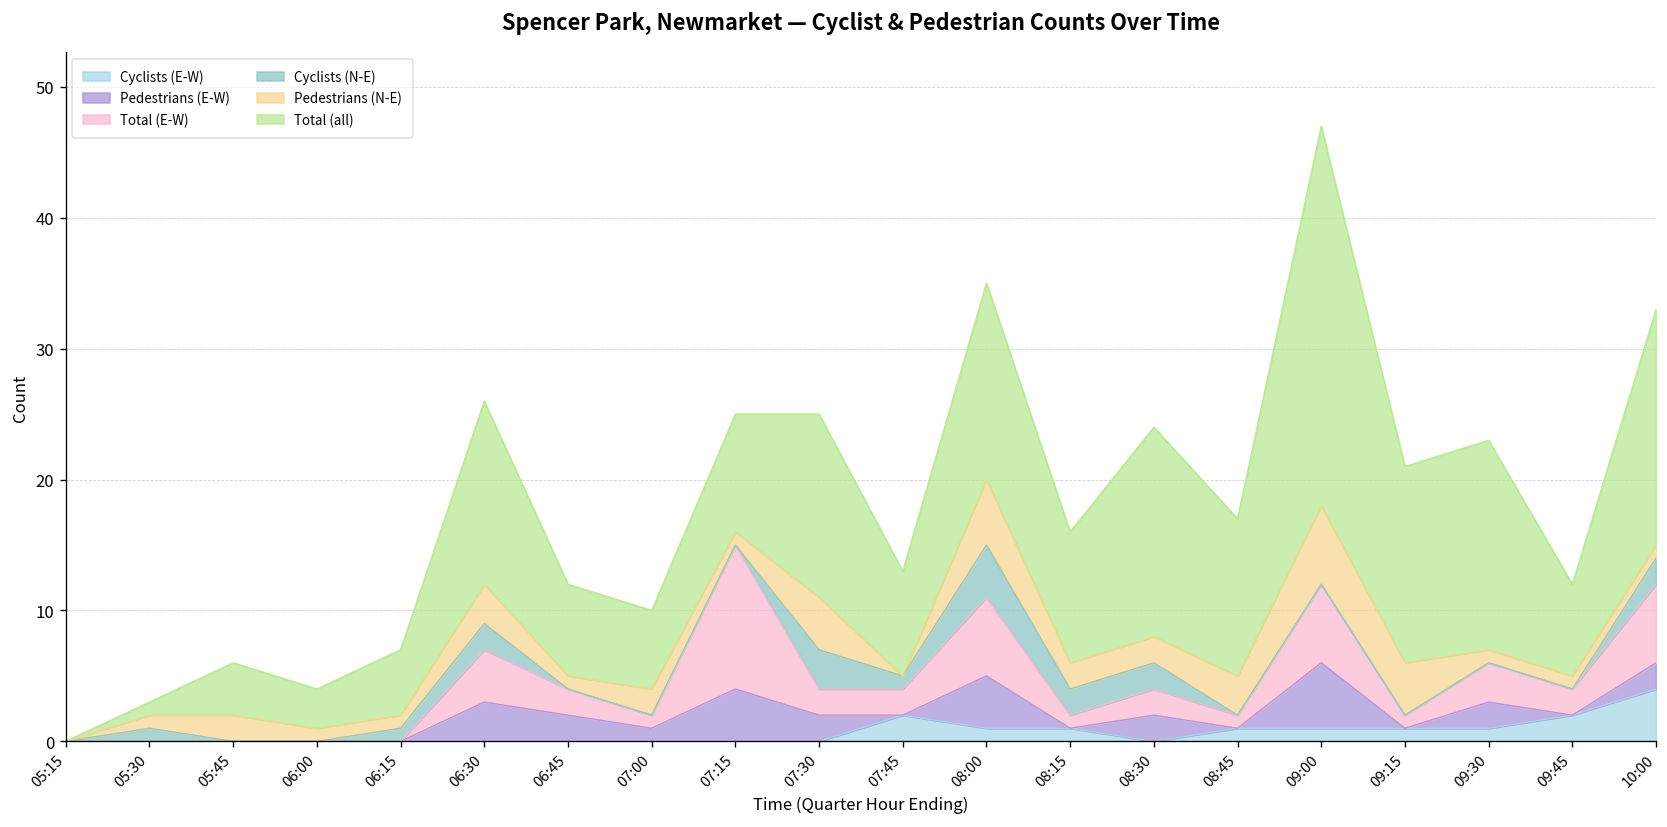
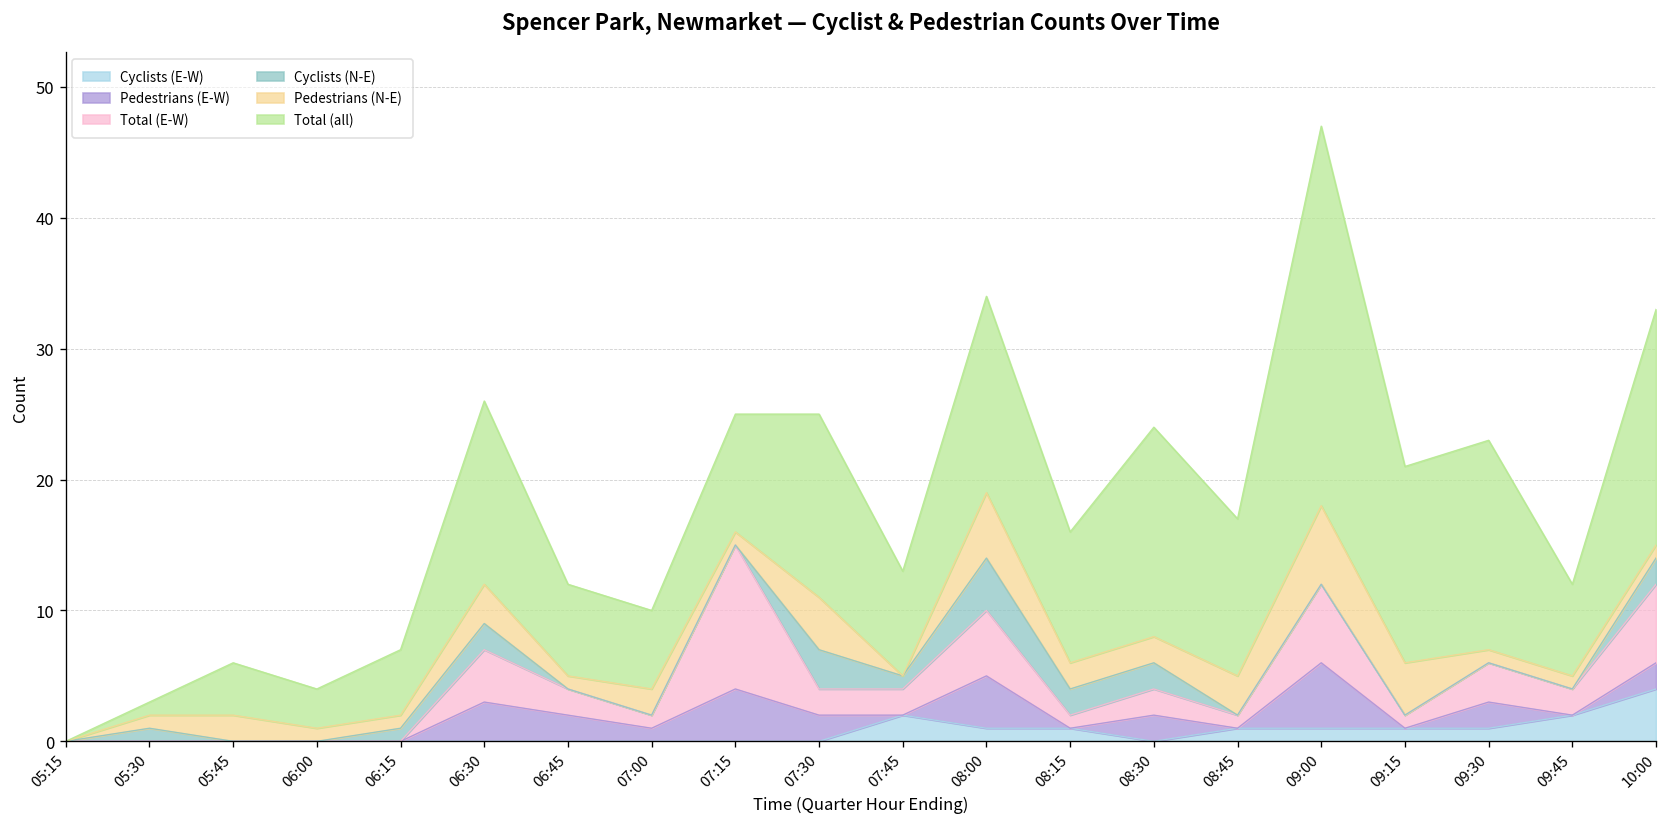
  {
    "Total (E-W)": {
      "06:30": 7,
      "07:30": 4,
      "07:45": 4,
-     "08:00": 6,
+     "08:00": 5,
      "08:15": 2,
      "08:30": 4,
      "10:00": 12
    },
    "Pedestrians (N-E)": {
      "05:30": 1,
      "05:45": 2,
      "06:00": 1,
      "06:15": 1,
      "06:30": 3,
      "06:45": 1,
      "07:00": 2,
      "07:15": 1,
      "07:30": 4,
      "08:00": 5,
      "08:15": 2,
      "08:30": 2,
      "08:45": 3,
      "09:00": 6,
      "09:15": 4,
      "09:30": 1,
      "09:45": 1,
      "10:00": 1
    },
    "Total (all)": {
      "05:30": 1,
      "05:45": 4,
      "06:00": 3,
      "06:15": 5,
      "06:30": 14,
      "06:45": 7,
      "07:00": 6,
      "07:15": 9,
      "07:30": 14,
      "07:45": 8,
      "08:00": 15,
      "08:15": 10,
      "08:30": 16,
      "08:45": 12,
      "09:00": 29,
      "09:15": 15,
      "09:30": 16,
      "09:45": 7,
      "10:00": 18
    }
  }
